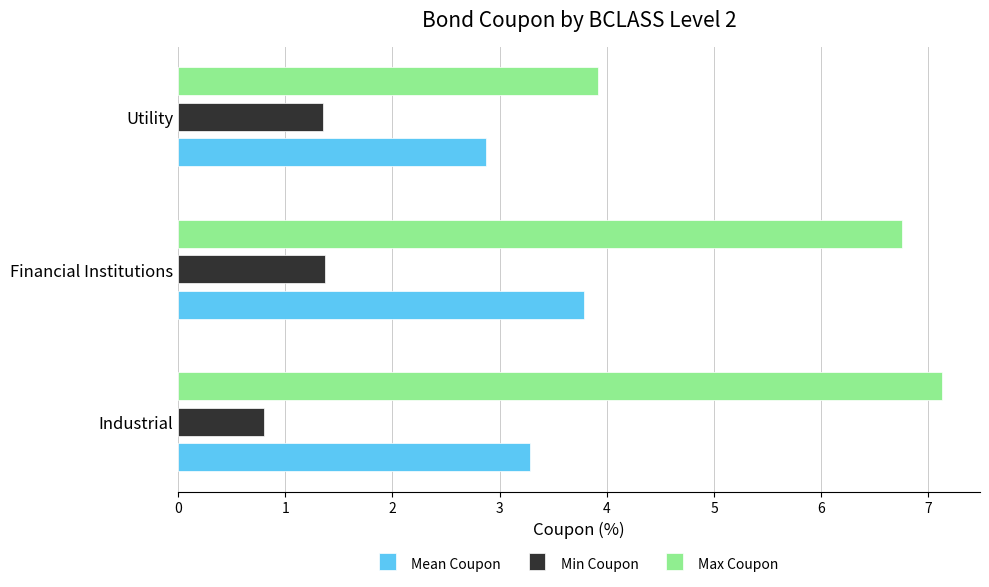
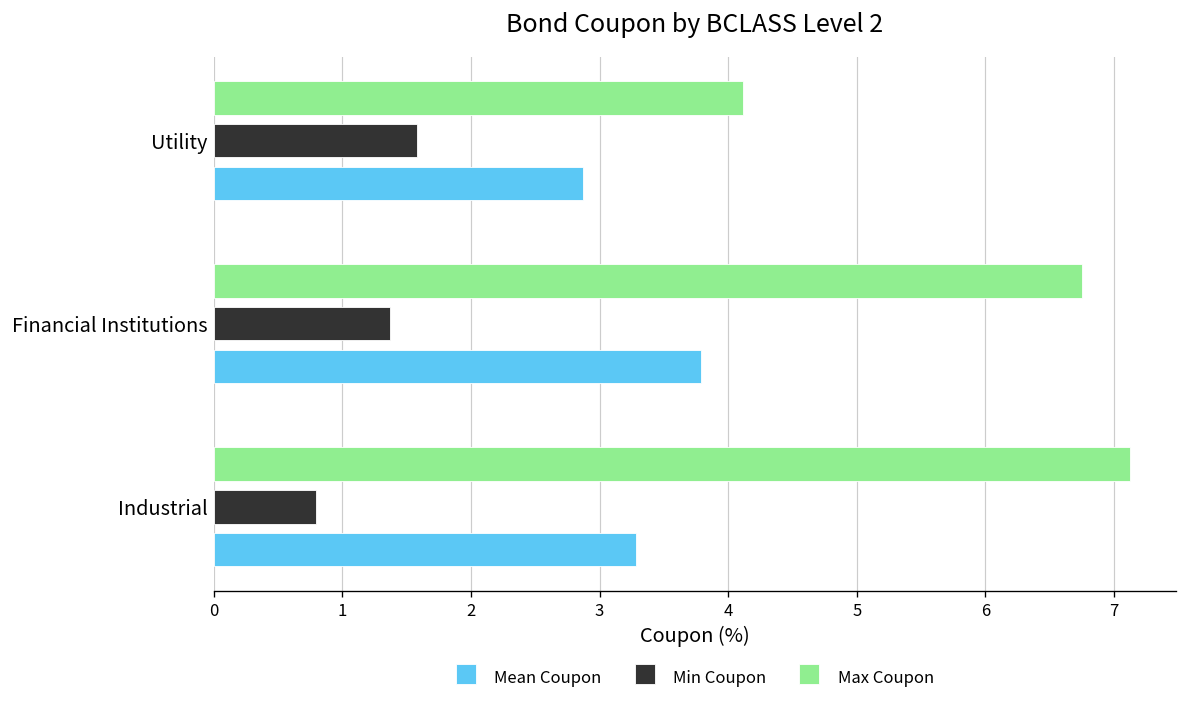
  {
    "Mean Coupon": {
      "Utility": 2.88,
      "Financial Institutions": 3.79,
      "Industrial": 3.29
    },
    "Min Coupon": {
-     "Utility": 1.35,
+     "Utility": 1.58,
      "Financial Institutions": 1.38,
      "Industrial": 0.80
    },
    "Max Coupon": {
-     "Utility": 3.92,
+     "Utility": 4.12,
      "Financial Institutions": 6.75,
      "Industrial": 7.13
    }
  }
